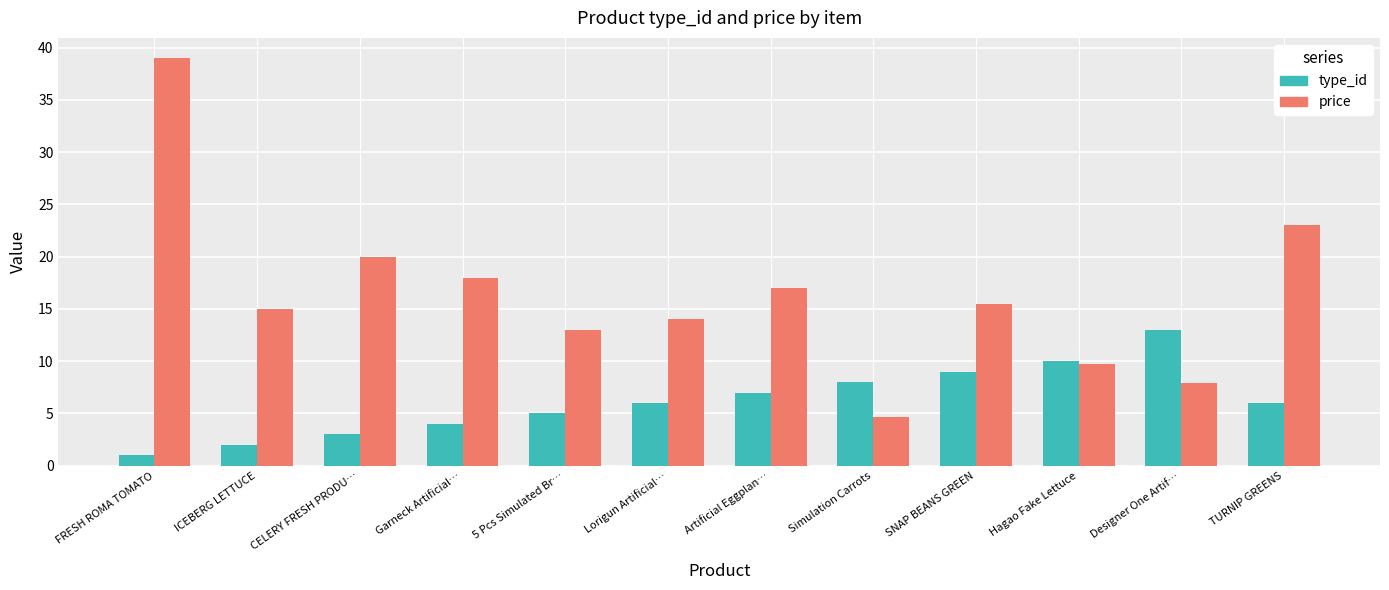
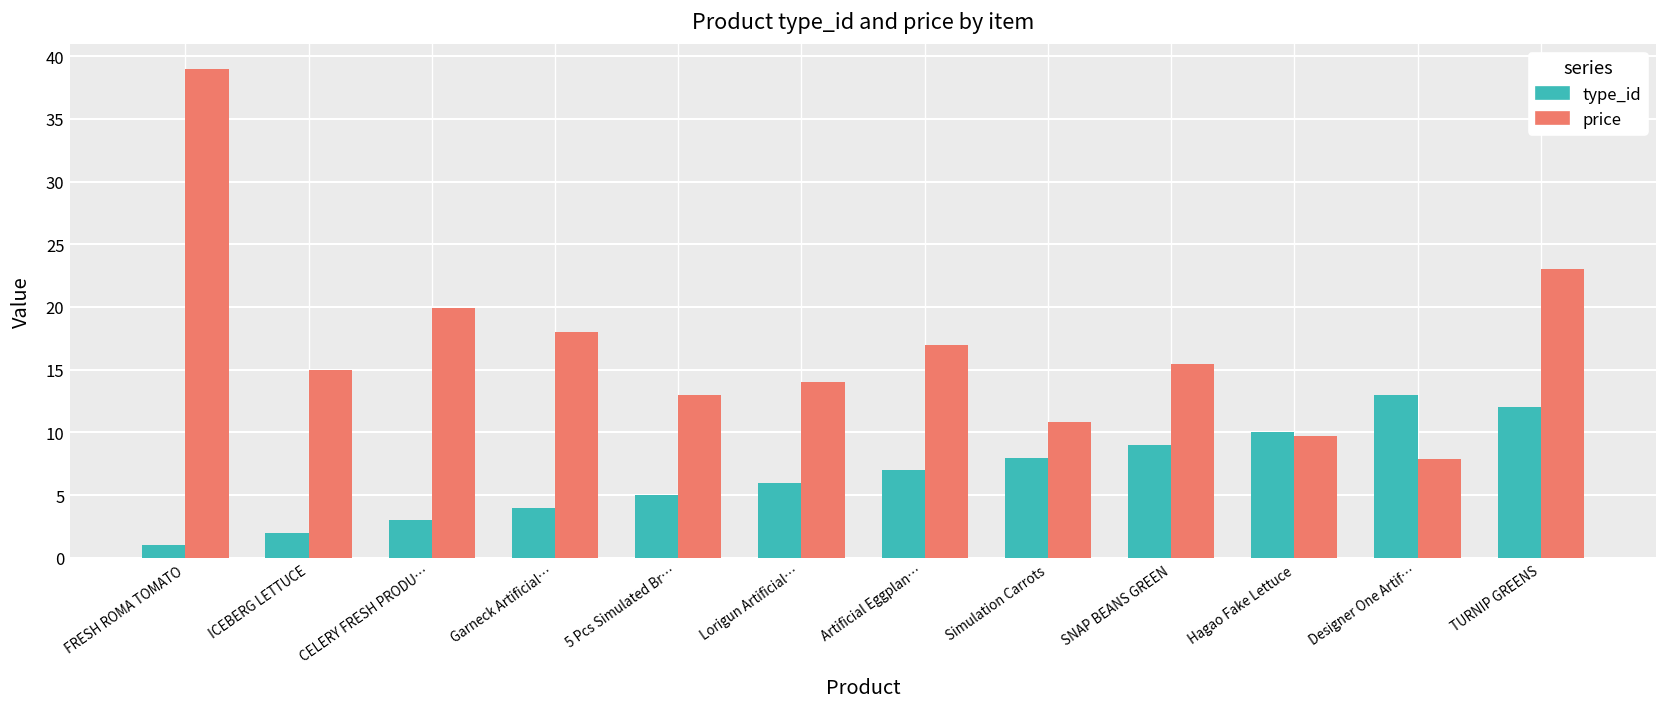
  {
    "type_id": {
      "FRESH ROMA TOMATO": 1,
      "ICEBERG LETTUCE": 2,
      "CELERY FRESH PRODU…": 3,
      "Garneck Artificial…": 4,
      "5 Pcs Simulated Br…": 5,
      "Lorigun Artificial…": 6,
      "Artificial Eggplan…": 7,
      "Simulation Carrots": 8,
      "SNAP BEANS GREEN": 9,
      "Hagao Fake Lettuce": 10,
      "Designer One Artif…": 13,
-     "TURNIP GREENS": 6
+     "TURNIP GREENS": 12
    },
    "price": {
      "FRESH ROMA TOMATO": 39.0,
      "ICEBERG LETTUCE": 15.0,
      "CELERY FRESH PRODU…": 20.0,
      "Garneck Artificial…": 18.0,
      "5 Pcs Simulated Br…": 13.0,
      "Lorigun Artificial…": 14.0,
      "Artificial Eggplan…": 17.0,
-     "Simulation Carrots": 4.7,
+     "Simulation Carrots": 10.9,
      "SNAP BEANS GREEN": 15.5,
      "Hagao Fake Lettuce": 9.7,
      "Designer One Artif…": 7.9,
      "TURNIP GREENS": 23.0
    }
  }
